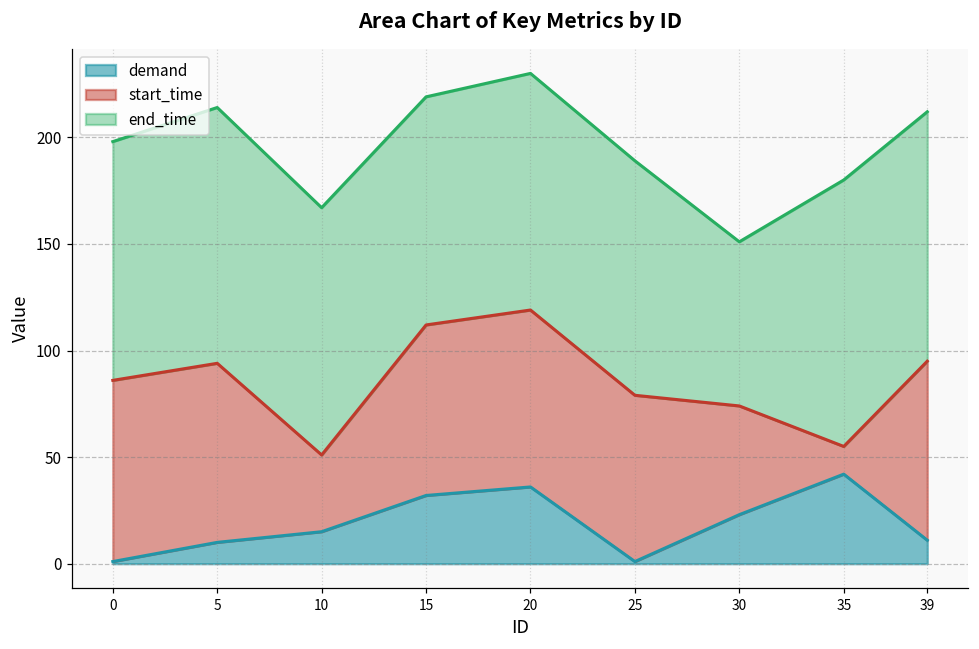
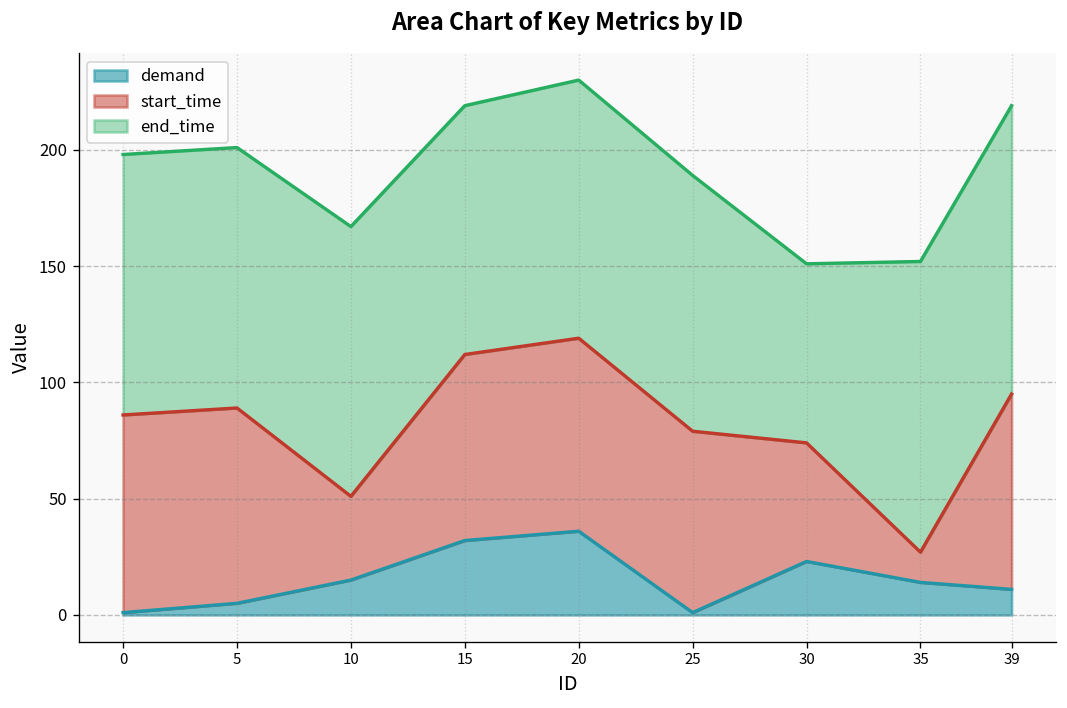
  {
    "demand": {
      "0": 1,
-     "5": 10,
+     "5": 5,
      "10": 15,
      "15": 32,
      "20": 36,
      "25": 1,
      "30": 23,
-     "35": 42,
+     "35": 14,
      "39": 11
    },
    "start_time": {
      "0": 85,
      "5": 84,
      "10": 36,
      "15": 80,
      "20": 83,
      "25": 78,
      "30": 51,
      "35": 13,
      "39": 84
    },
    "end_time": {
      "0": 112,
-     "5": 120,
+     "5": 112,
      "10": 116,
      "15": 107,
      "20": 111,
      "25": 110,
      "30": 77,
      "35": 125,
-     "39": 117
+     "39": 124
    }
  }
